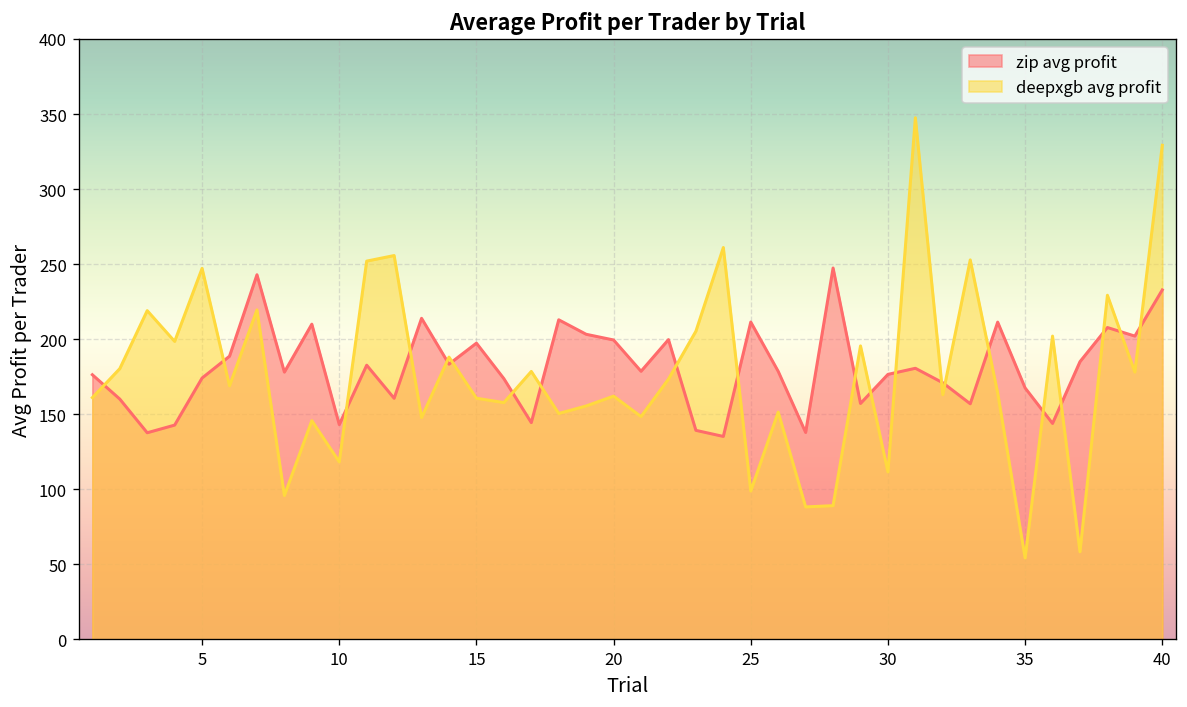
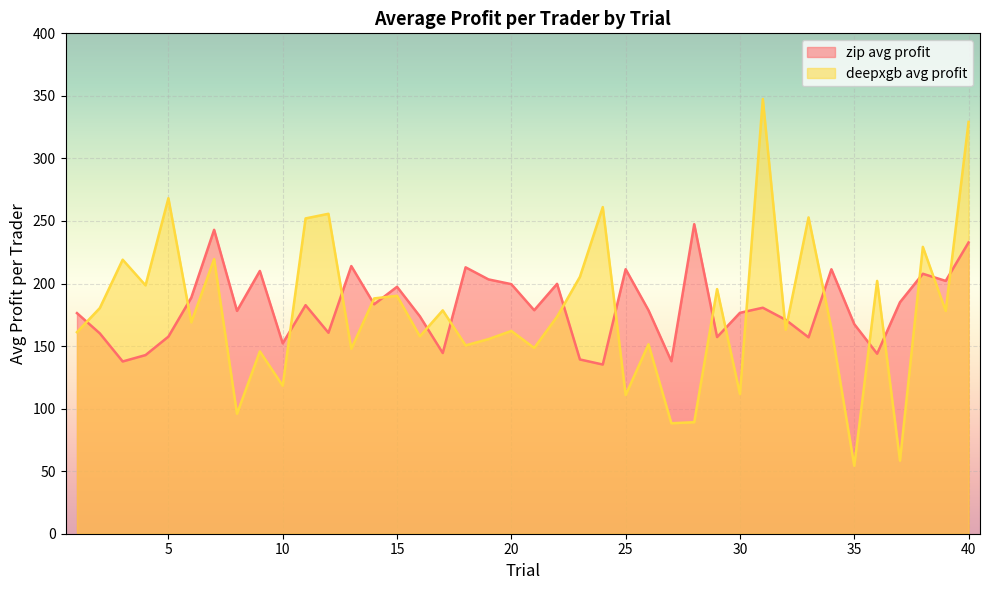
  {
    "zip avg profit": {
-     "5": 174,
-     "10": 143,
+     "5": 158,
+     "10": 152,
      "15": 197,
      "20": 200,
      "25": 211,
      "30": 177,
      "35": 168,
      "40": 233
    },
    "deepxgb avg profit": {
-     "5": 247,
+     "5": 268,
      "10": 118,
-     "15": 161,
+     "15": 190,
      "20": 162,
-     "25": 99,
+     "25": 111,
      "30": 112,
      "35": 54,
      "40": 329
    }
  }
